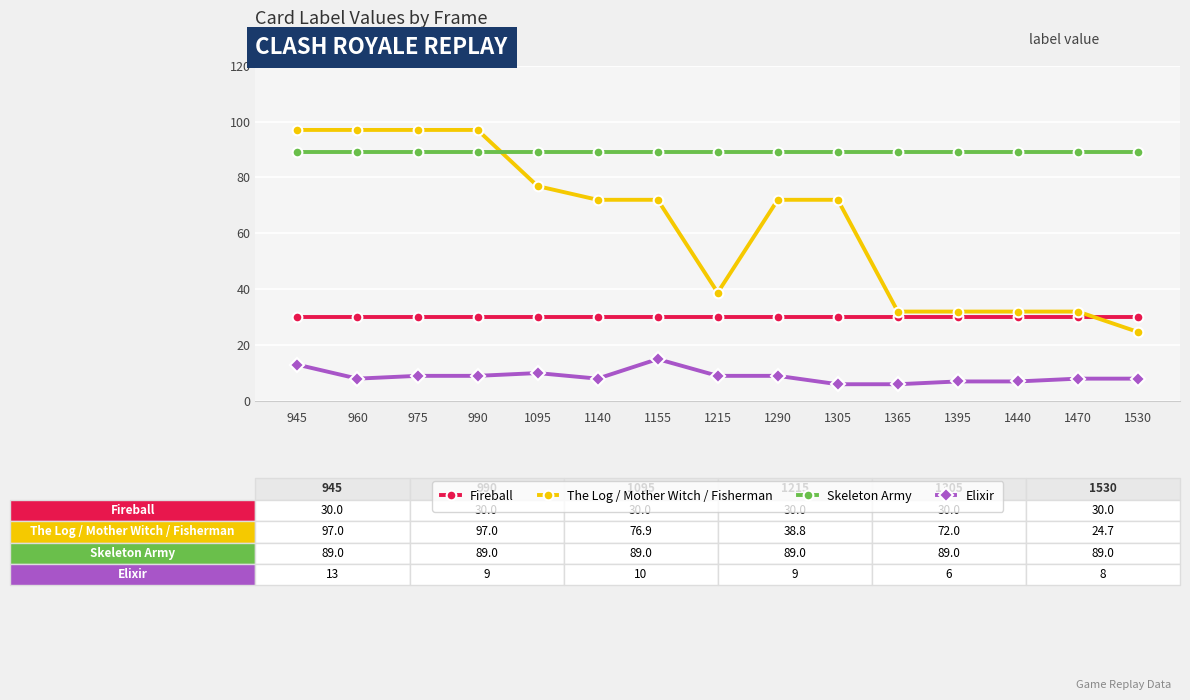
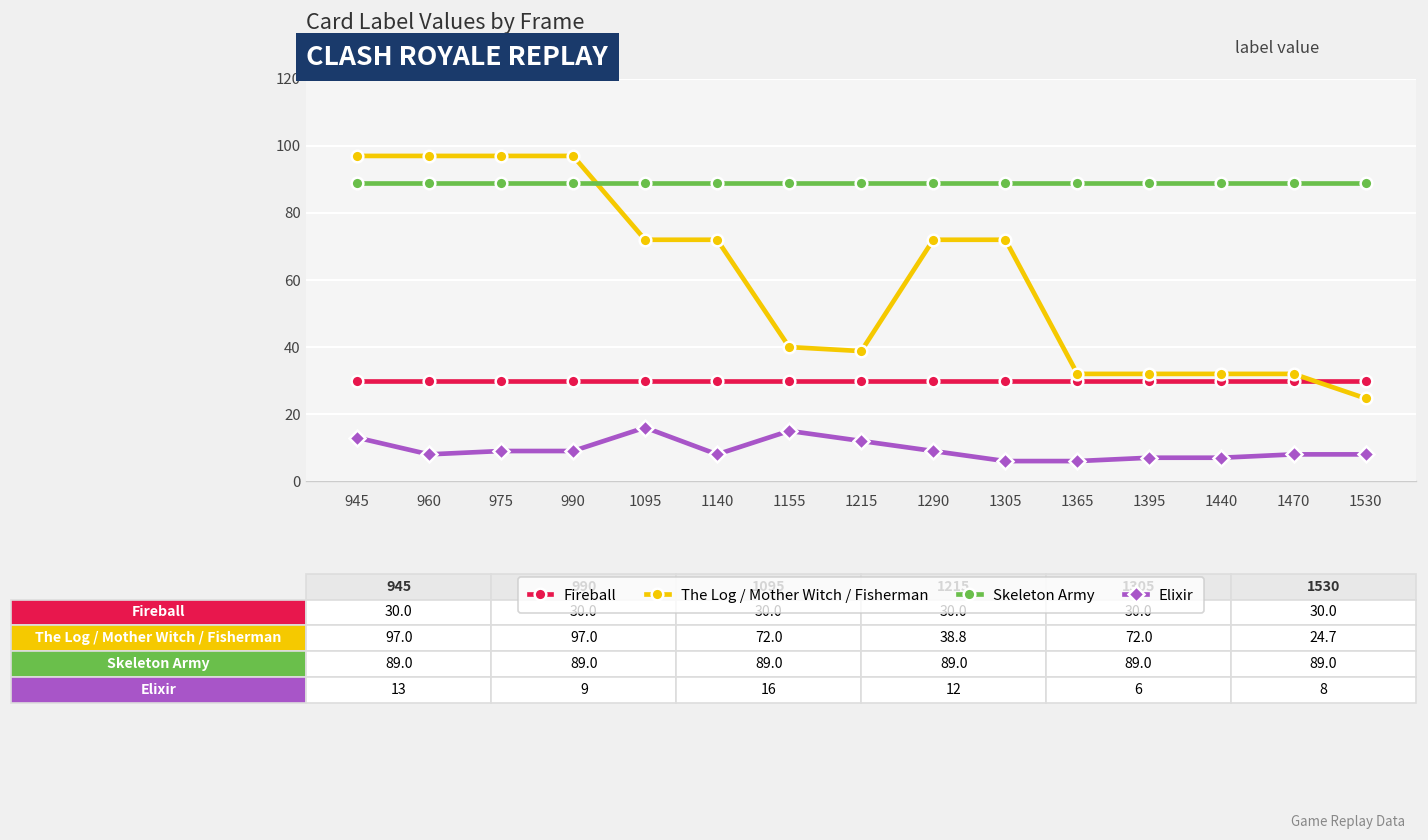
  {
    "Fireball": {
      "945": 30,
      "960": 30,
      "975": 30,
      "990": 30,
      "1095": 30,
      "1140": 30,
      "1155": 30,
      "1215": 30,
      "1290": 30,
      "1305": 30,
      "1365": 30,
      "1395": 30,
      "1440": 30,
      "1470": 30,
      "1530": 30
    },
    "The Log / Mother Witch / Fisherman": {
-     "1095": 76.9,
-     "1155": 72
+     "1095": 72.0,
+     "1155": 40
    },
    "Skeleton Army": {
      "945": 89,
      "960": 89,
      "975": 89,
      "990": 89,
      "1095": 89,
      "1140": 89,
      "1155": 89,
      "1215": 89,
      "1290": 89,
      "1305": 89,
      "1365": 89,
      "1395": 89,
      "1440": 89,
      "1470": 89,
      "1530": 89
    },
    "Elixir": {
-     "1095": 10,
-     "1215": 9
+     "1095": 16,
+     "1215": 12
    }
  }
